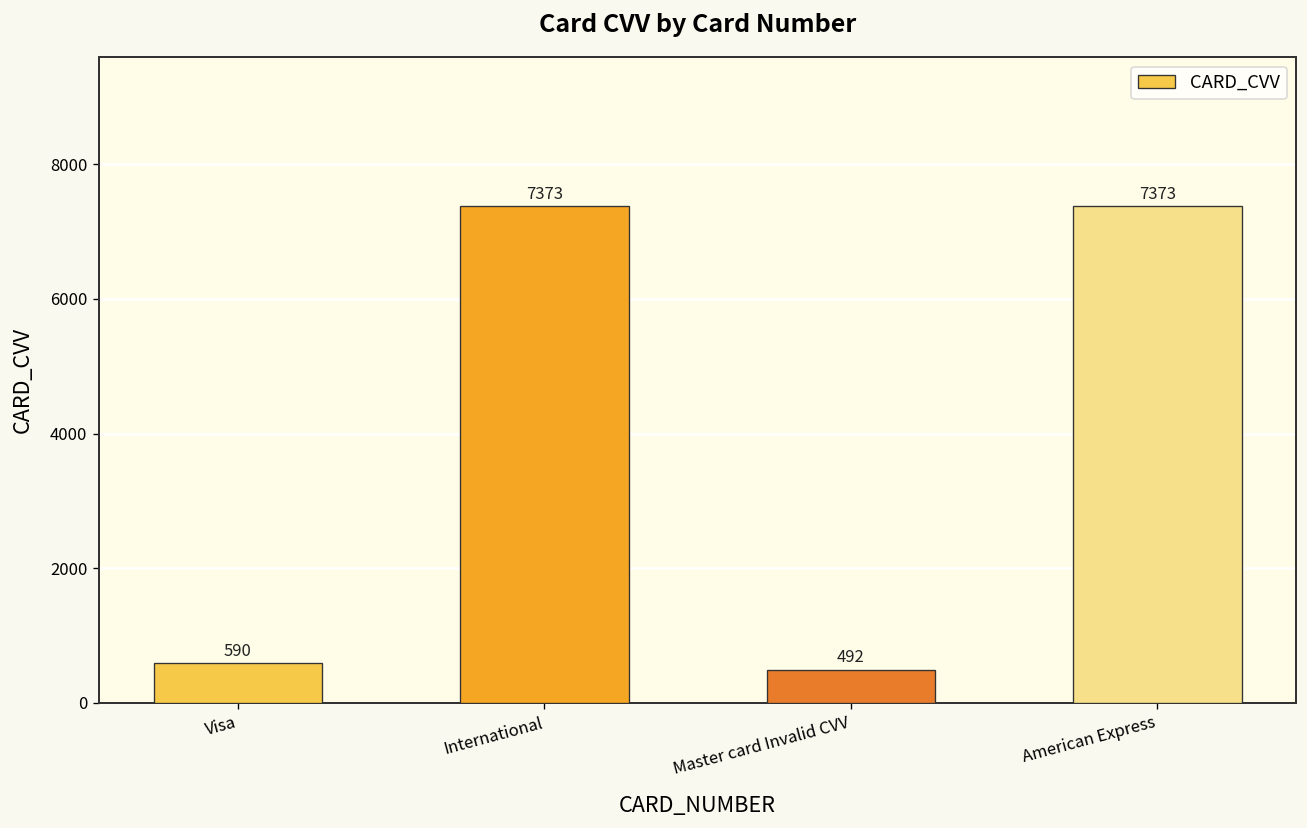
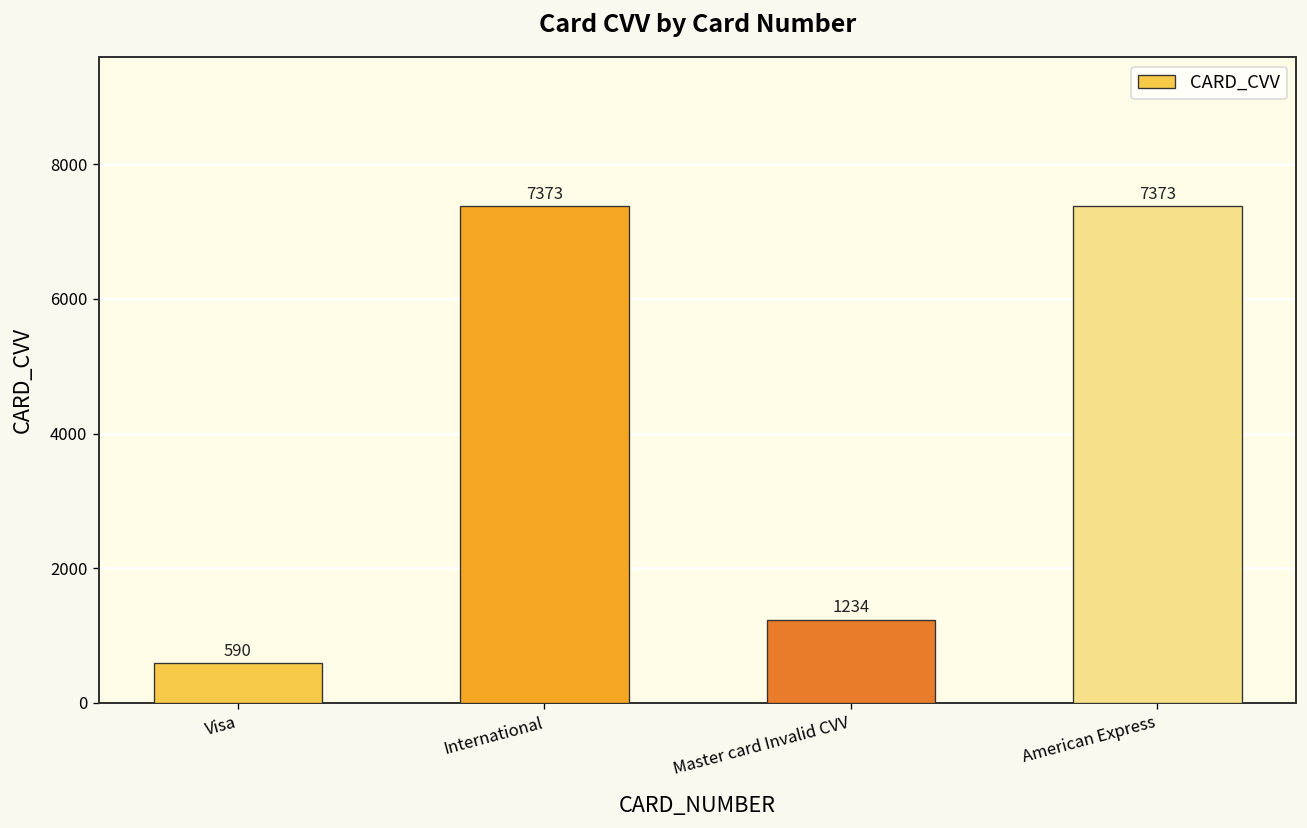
  {
    "Visa": 590,
    "International": 7373,
-   "Master card Invalid CVV": 492,
+   "Master card Invalid CVV": 1234,
    "American Express": 7373
  }
